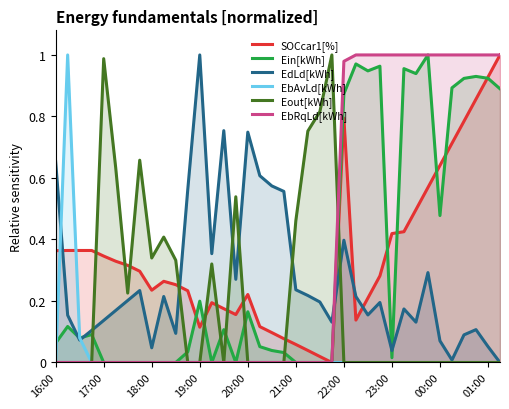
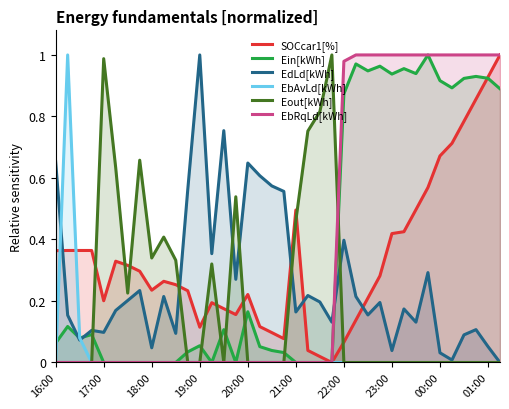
  {
    "SOCcar1[%]": {
      "16:00": 0.36,
-     "17:00": 0.35,
+     "17:00": 0.20,
      "18:00": 0.24,
      "19:00": 0.11,
      "20:00": 0.22,
-     "21:00": 0.06,
-     "22:00": 0.79,
+     "21:00": 0.50,
+     "22:00": 0.07,
      "23:00": 0.42,
-     "00:00": 0.64
+     "00:00": 0.67
    },
    "Ein[kWh]": {
      "16:00": 0.06,
-     "19:00": 0.20,
+     "19:00": 0.05,
      "20:00": 0.16,
      "22:00": 0.87,
-     "23:00": 0.02,
-     "00:00": 0.48
+     "23:00": 0.94,
+     "00:00": 0.92
    },
    "EdLd[kWh]": {
      "16:00": 0.65,
-     "17:00": 0.14,
+     "17:00": 0.10,
      "18:00": 0.05,
      "19:00": 1.00,
-     "20:00": 0.75,
-     "21:00": 0.24,
+     "20:00": 0.65,
+     "21:00": 0.16,
      "22:00": 0.40,
      "23:00": 0.04,
-     "00:00": 0.07,
+     "00:00": 0.03,
      "01:00": 0.05
    },
    "Eout[kWh]": {
      "17:00": 0.99,
      "18:00": 0.34,
      "21:00": 0.46
    },
    "EbRqLd[kWh]": {
      "22:00": 0.98,
      "23:00": 1.00,
      "00:00": 1.00,
      "01:00": 1.00
    }
  }
